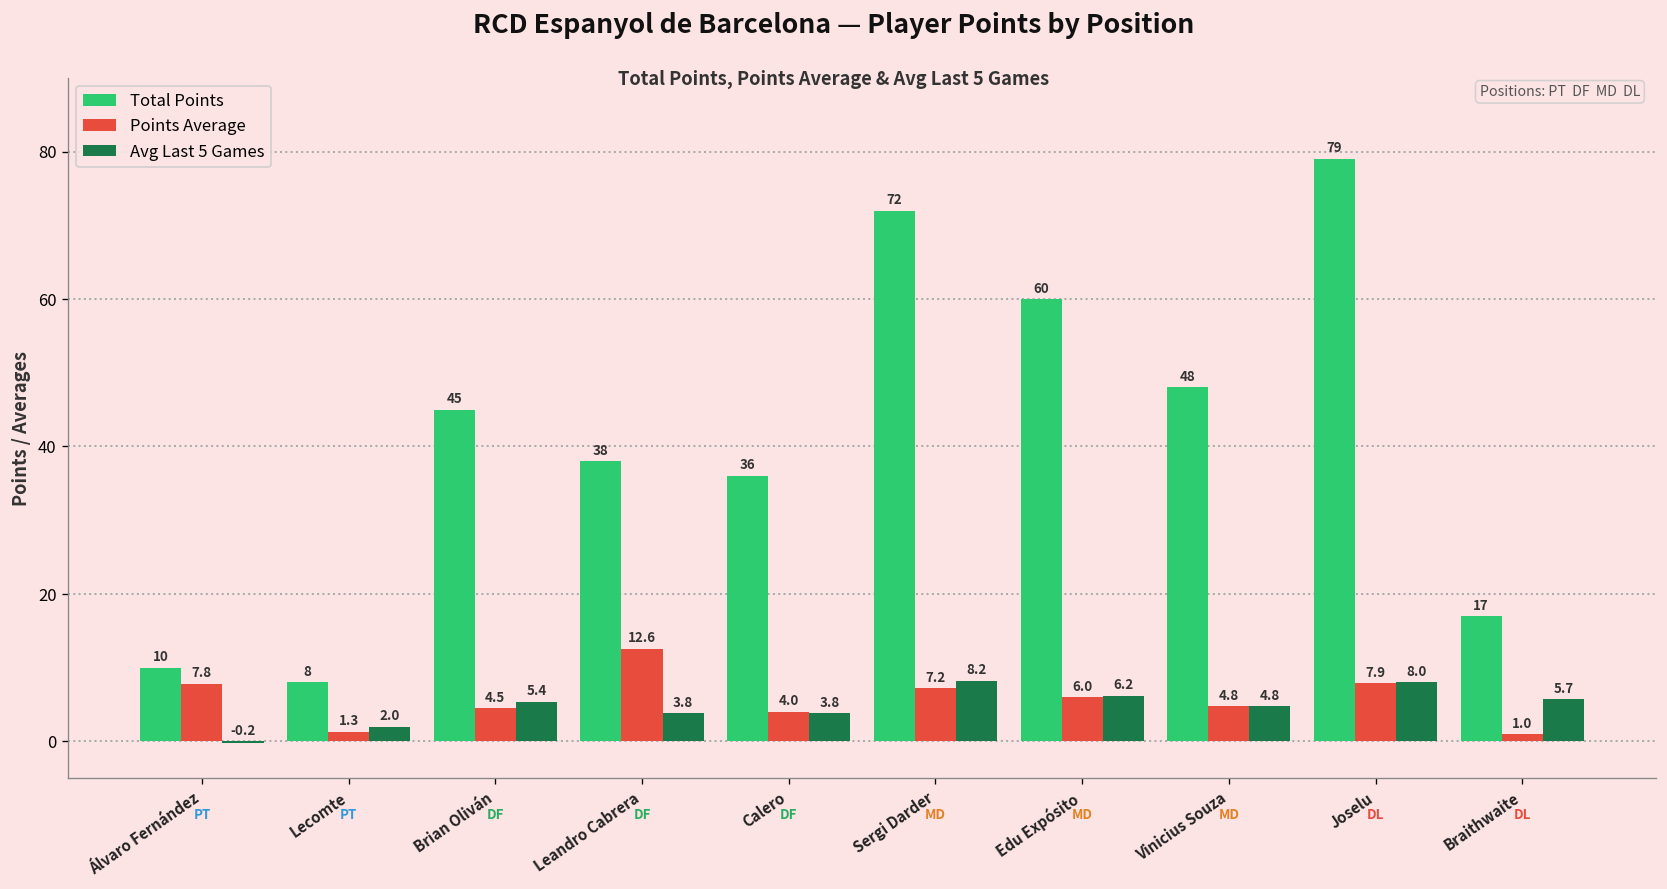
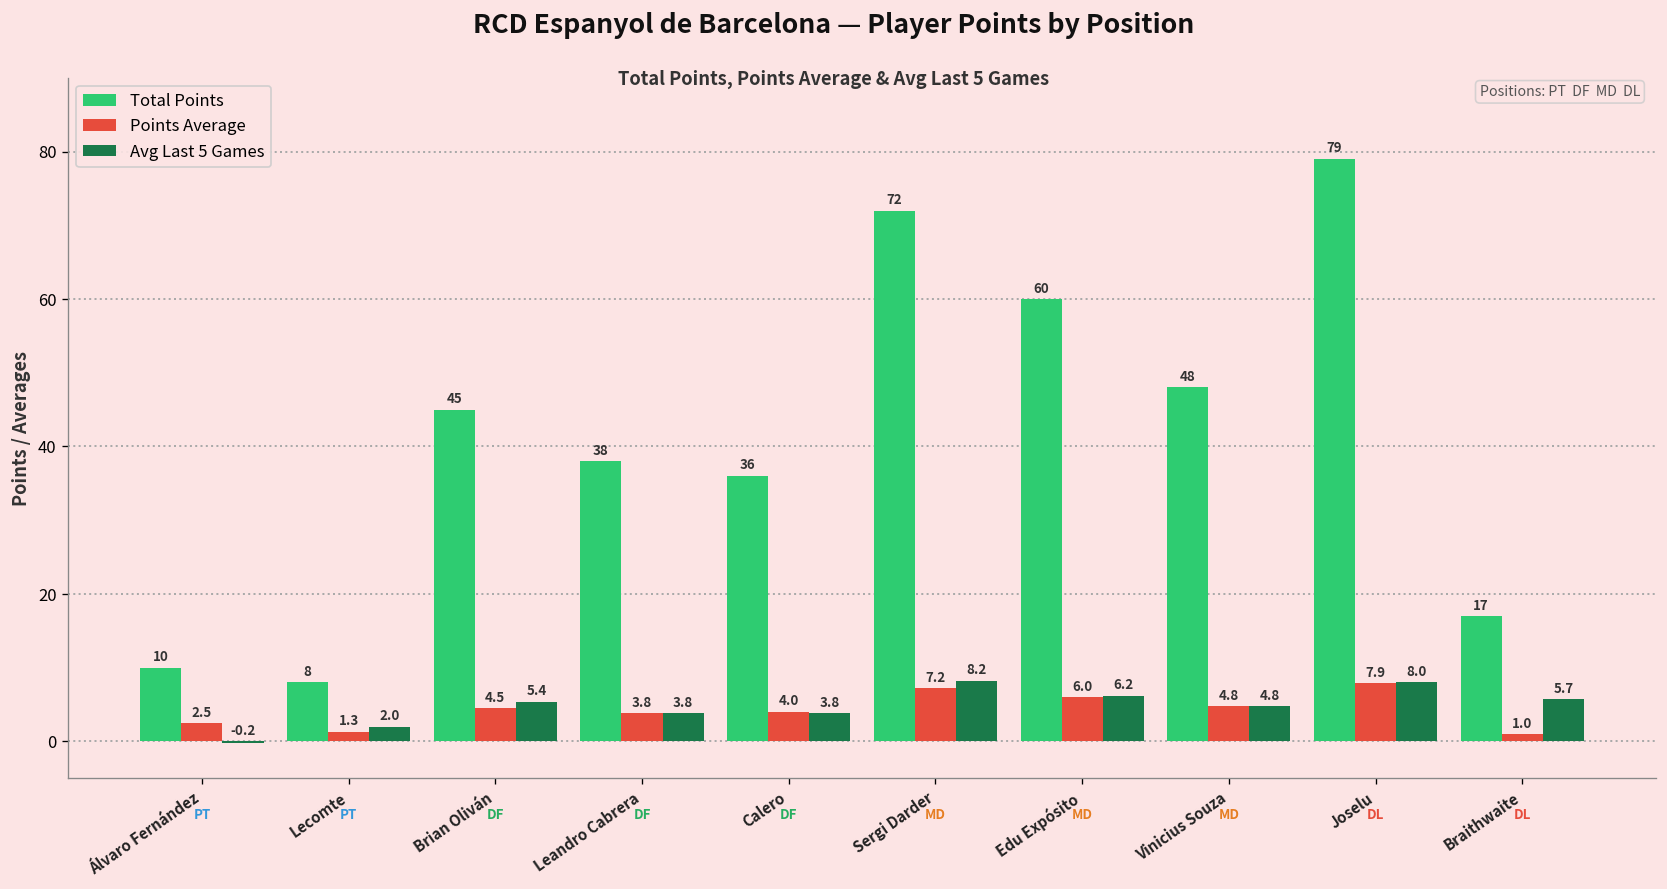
  {
    "Total Points": {
      "Álvaro Fernández": 10,
      "Lecomte": 8,
      "Brian Oliván": 45,
      "Leandro Cabrera": 38,
      "Calero": 36,
      "Sergi Darder": 72,
      "Edu Expósito": 60,
      "Vinicius Souza": 48,
      "Joselu": 79,
      "Braithwaite": 17
    },
    "Points Average": {
-     "Álvaro Fernández": 7.8,
+     "Álvaro Fernández": 2.5,
      "Lecomte": 1.3,
      "Brian Oliván": 4.5,
-     "Leandro Cabrera": 12.6,
+     "Leandro Cabrera": 3.8,
      "Calero": 4.0,
      "Sergi Darder": 7.2,
      "Edu Expósito": 6.0,
      "Vinicius Souza": 4.8,
      "Joselu": 7.9,
      "Braithwaite": 1.0
    },
    "Avg Last 5 Games": {
      "Álvaro Fernández": -0.2,
      "Lecomte": 2.0,
      "Brian Oliván": 5.4,
      "Leandro Cabrera": 3.8,
      "Calero": 3.8,
      "Sergi Darder": 8.2,
      "Edu Expósito": 6.2,
      "Vinicius Souza": 4.8,
      "Joselu": 8.0,
      "Braithwaite": 5.7
    }
  }
